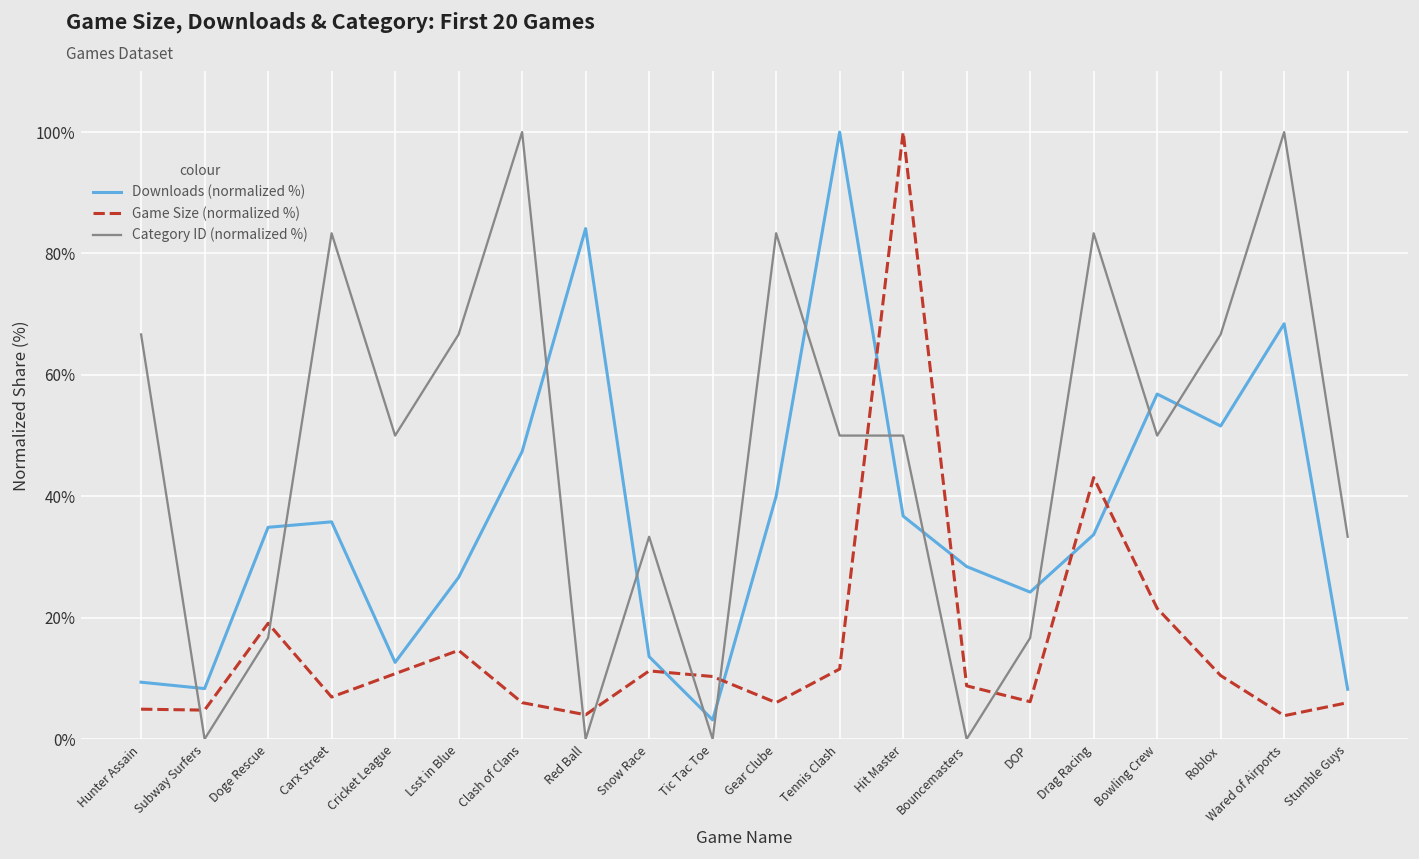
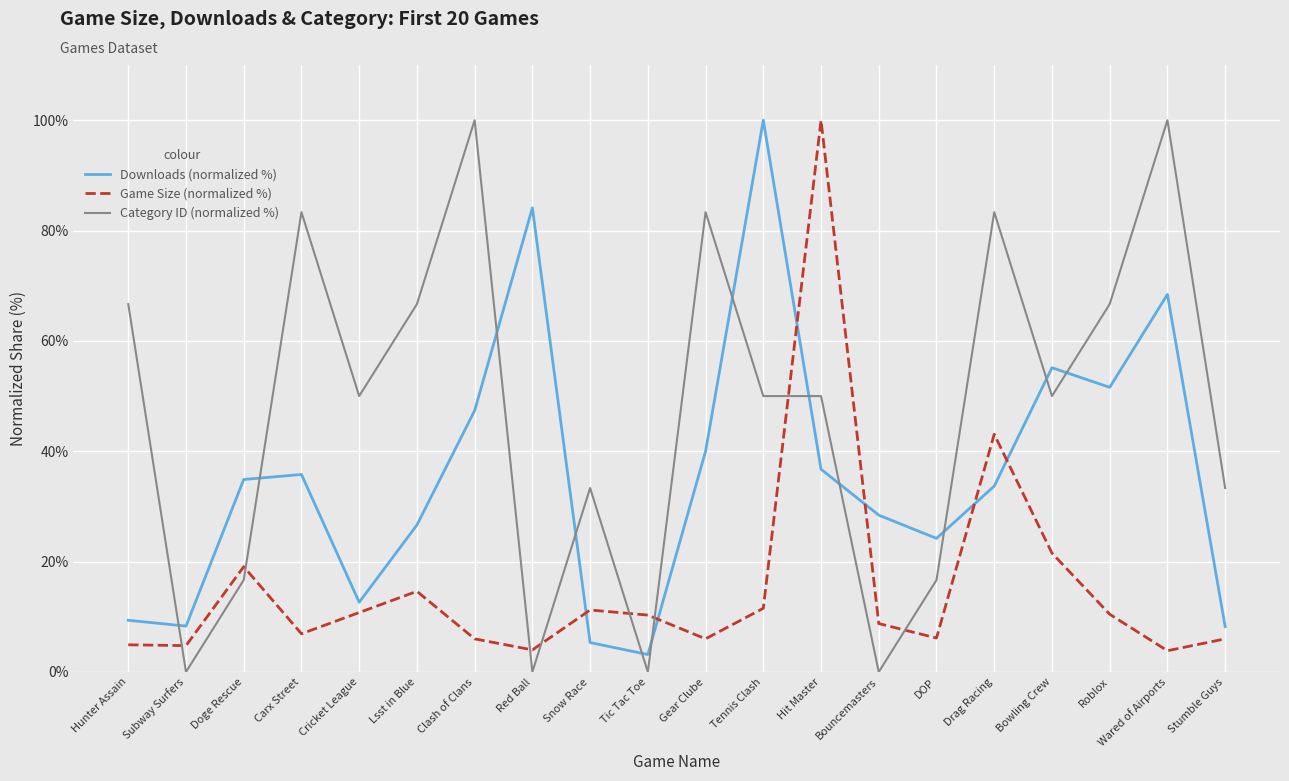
  {
    "Downloads (normalized %)": {
      "Hunter Assain": "9%",
      "Subway Surfers": "8%",
      "Doge Rescue": "35%",
      "Carx Street": "36%",
      "Cricket League": "13%",
      "Lsst in Blue": "27%",
      "Clash of Clans": "47%",
      "Red Ball": "84%",
-     "Snow Race": "14%",
+     "Snow Race": "5%",
      "Tic Tac Toe": "3%",
      "Gear Clube": "40%",
      "Tennis Clash": "100%",
      "Hit Master": "37%",
      "Bouncemasters": "28%",
      "DOP": "24%",
      "Drag Racing": "34%",
-     "Bowling Crew": "57%",
+     "Bowling Crew": "55%",
      "Roblox": "52%",
      "Wared of Airports": "68%",
      "Stumble Guys": "8%"
    },
    "Game Size (normalized %)": {
      "Hunter Assain": "5%",
      "Subway Surfers": "5%",
      "Doge Rescue": "19%",
      "Carx Street": "7%",
      "Cricket League": "11%",
      "Lsst in Blue": "15%",
      "Clash of Clans": "6%",
      "Red Ball": "4%",
      "Snow Race": "11%",
      "Tic Tac Toe": "10%",
      "Gear Clube": "6%",
      "Tennis Clash": "12%",
      "Hit Master": "100%",
      "Bouncemasters": "9%",
      "DOP": "6%",
      "Drag Racing": "43%",
      "Bowling Crew": "22%",
      "Roblox": "10%",
      "Wared of Airports": "4%",
      "Stumble Guys": "6%"
    },
    "Category ID (normalized %)": {
      "Hunter Assain": "67%",
      "Subway Surfers": "0%",
      "Doge Rescue": "17%",
      "Carx Street": "83%",
      "Cricket League": "50%",
      "Lsst in Blue": "67%",
      "Clash of Clans": "100%",
      "Red Ball": "0%",
      "Snow Race": "33%",
      "Tic Tac Toe": "0%",
      "Gear Clube": "83%",
      "Tennis Clash": "50%",
      "Hit Master": "50%",
      "Bouncemasters": "0%",
      "DOP": "17%",
      "Drag Racing": "83%",
      "Bowling Crew": "50%",
      "Roblox": "67%",
      "Wared of Airports": "100%",
      "Stumble Guys": "33%"
    }
  }
